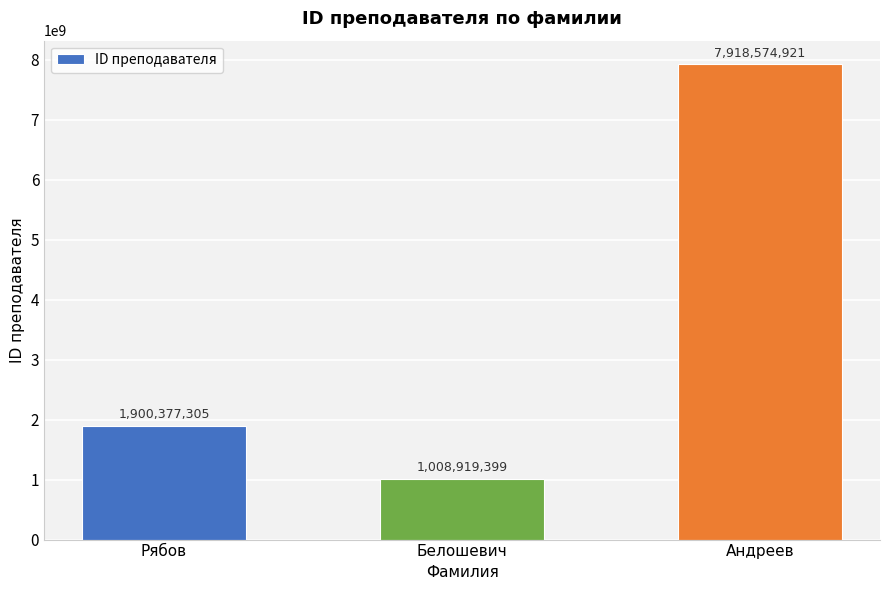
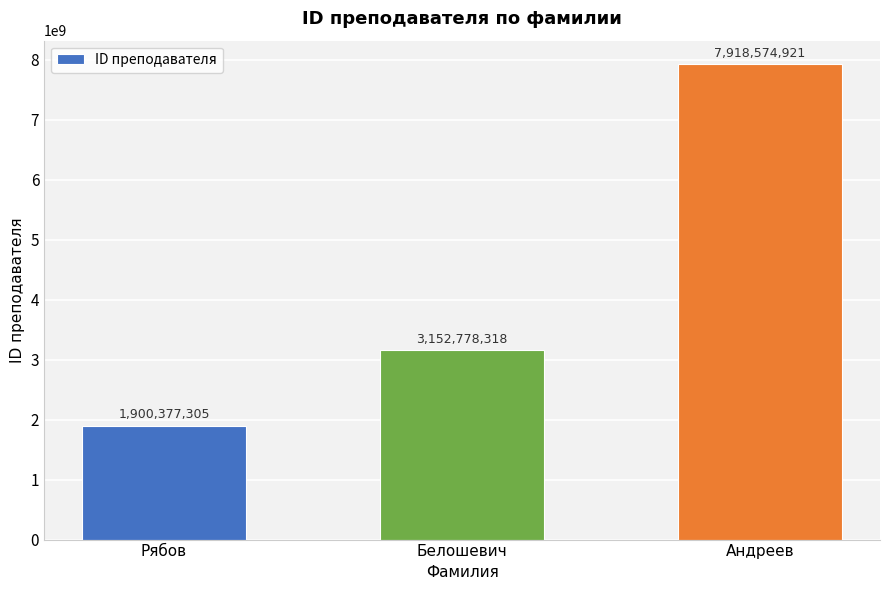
  {
    "Рябов": "1,900,377,305",
-   "Белошевич": "1,008,919,399",
+   "Белошевич": "3,152,778,318",
    "Андреев": "7,918,574,921"
  }
